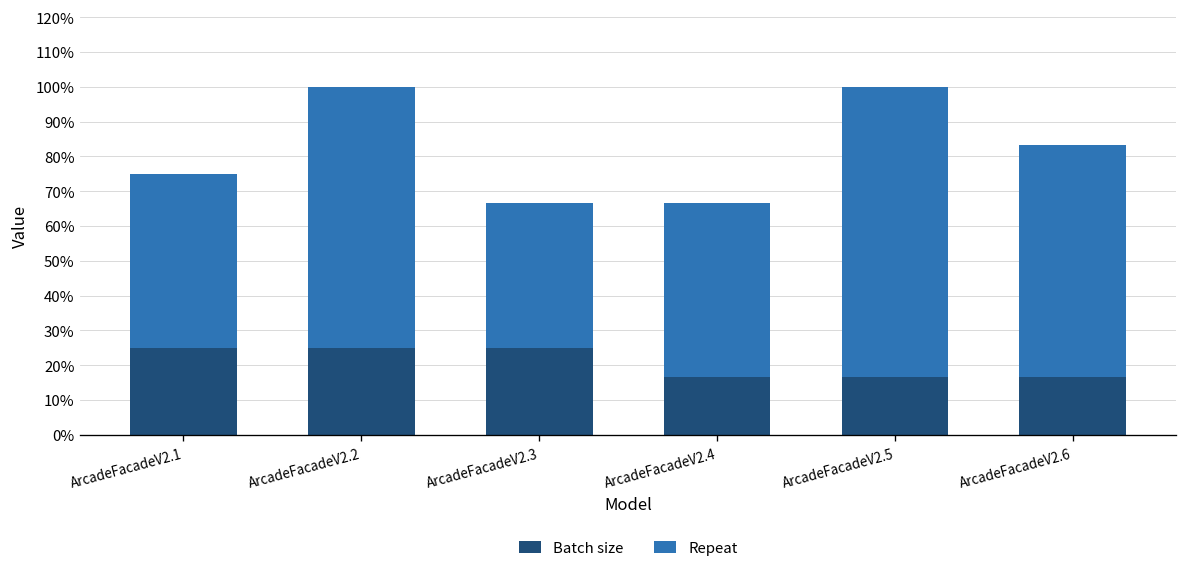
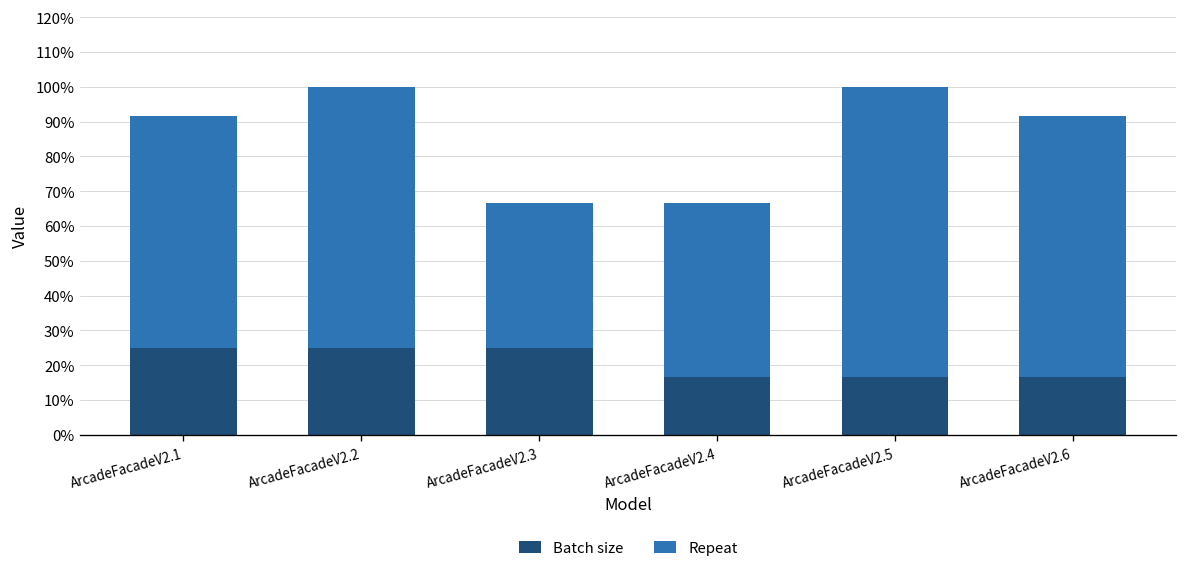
  {
    "Batch size": {
      "ArcadeFacadeV2.1": "25%",
      "ArcadeFacadeV2.2": "25%",
      "ArcadeFacadeV2.3": "25%",
      "ArcadeFacadeV2.4": "17%",
      "ArcadeFacadeV2.5": "17%",
      "ArcadeFacadeV2.6": "17%"
    },
    "Repeat": {
-     "ArcadeFacadeV2.1": "50%",
+     "ArcadeFacadeV2.1": "67%",
      "ArcadeFacadeV2.2": "75%",
      "ArcadeFacadeV2.3": "42%",
      "ArcadeFacadeV2.4": "50%",
      "ArcadeFacadeV2.5": "83%",
-     "ArcadeFacadeV2.6": "67%"
+     "ArcadeFacadeV2.6": "75%"
    }
  }
